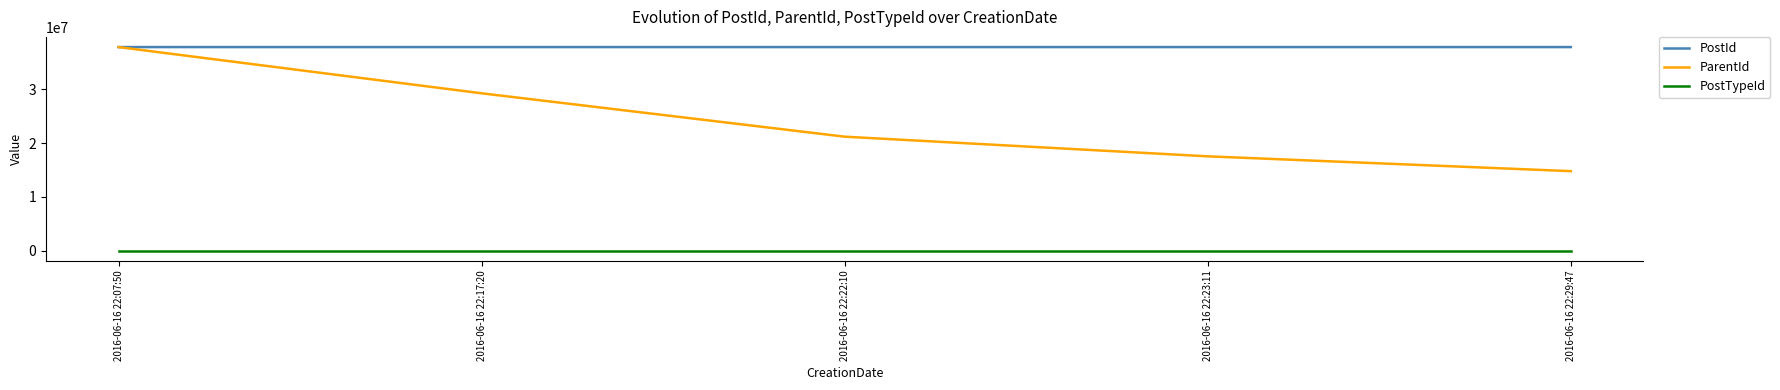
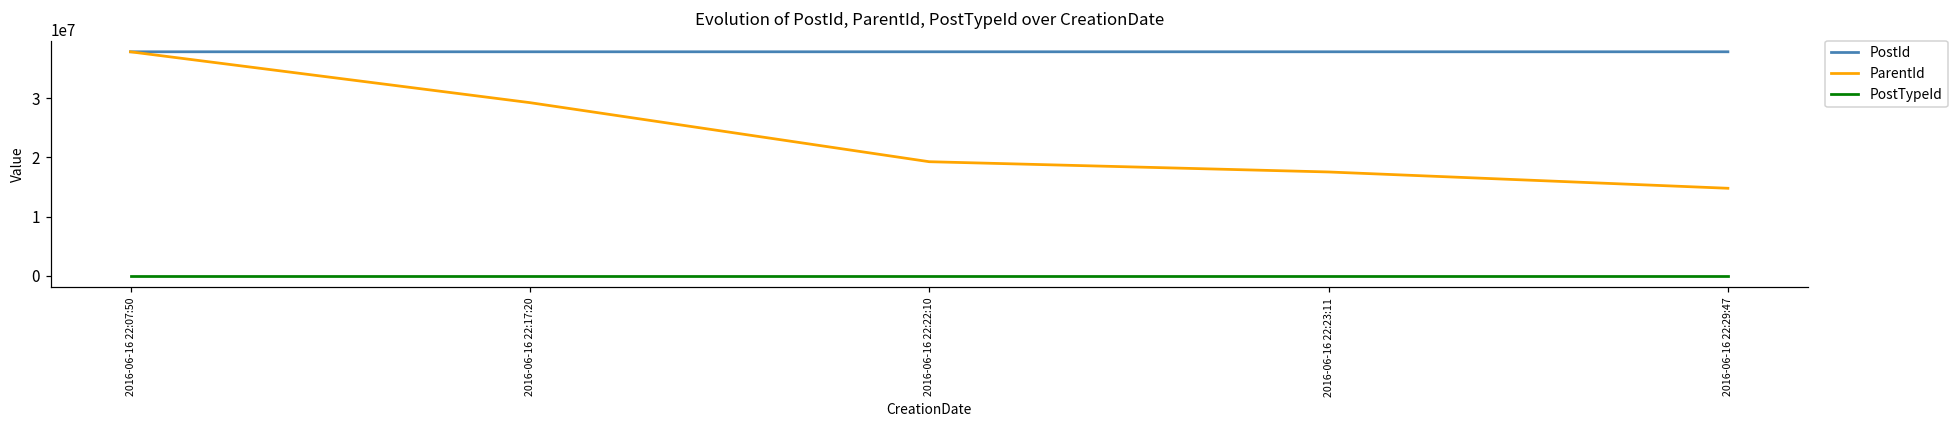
  {
    "PostId": {
      "2016-06-16 22:17:20": 38000000,
      "2016-06-16 22:22:10": 38000000,
      "2016-06-16 22:23:11": 38000000,
      "2016-06-16 22:29:47": 38000000
    },
    "ParentId": {
      "2016-06-16 22:17:20": 29000000,
-     "2016-06-16 22:22:10": 21000000,
+     "2016-06-16 22:22:10": 19000000,
      "2016-06-16 22:23:11": 18000000,
      "2016-06-16 22:29:47": 15000000
    },
    "PostTypeId": {
      "2016-06-16 22:07:50": 0,
      "2016-06-16 22:17:20": 0,
      "2016-06-16 22:22:10": 0,
      "2016-06-16 22:23:11": 0,
      "2016-06-16 22:29:47": 0
    }
  }
